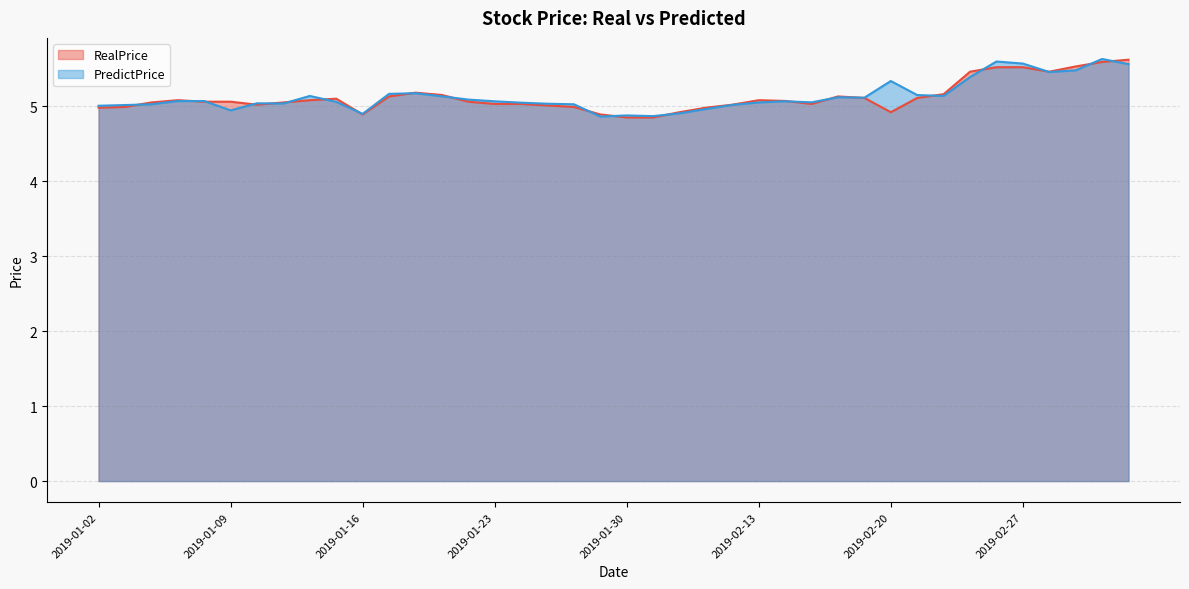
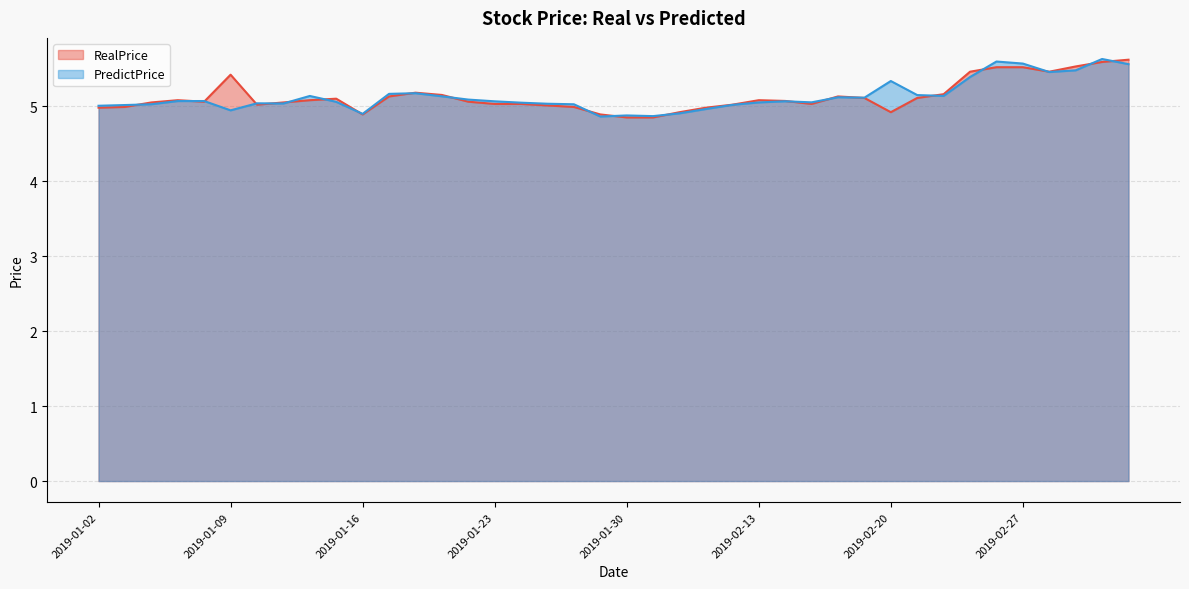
  {
    "RealPrice": {
-     "2019-01-09": 5.1,
+     "2019-01-09": 5.4,
      "2019-01-23": 5.0,
      "2019-02-20": 4.9,
      "2019-02-27": 5.5
    },
    "PredictPrice": {
      "2019-01-09": 4.9,
      "2019-01-23": 5.1,
      "2019-02-20": 5.3,
      "2019-02-27": 5.6
    }
  }
